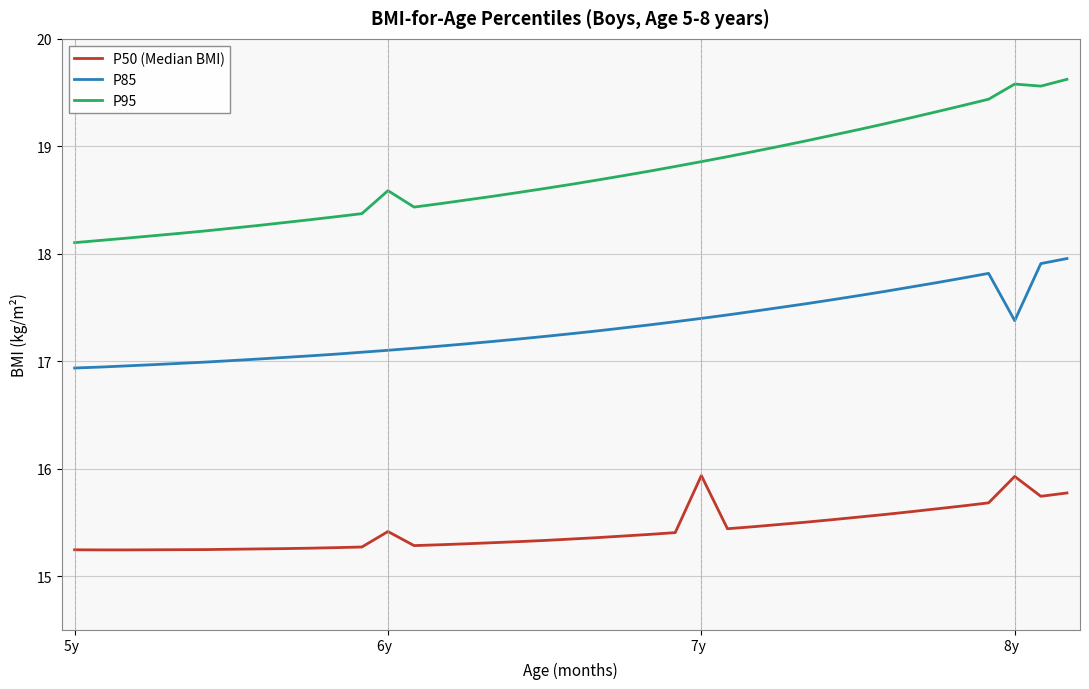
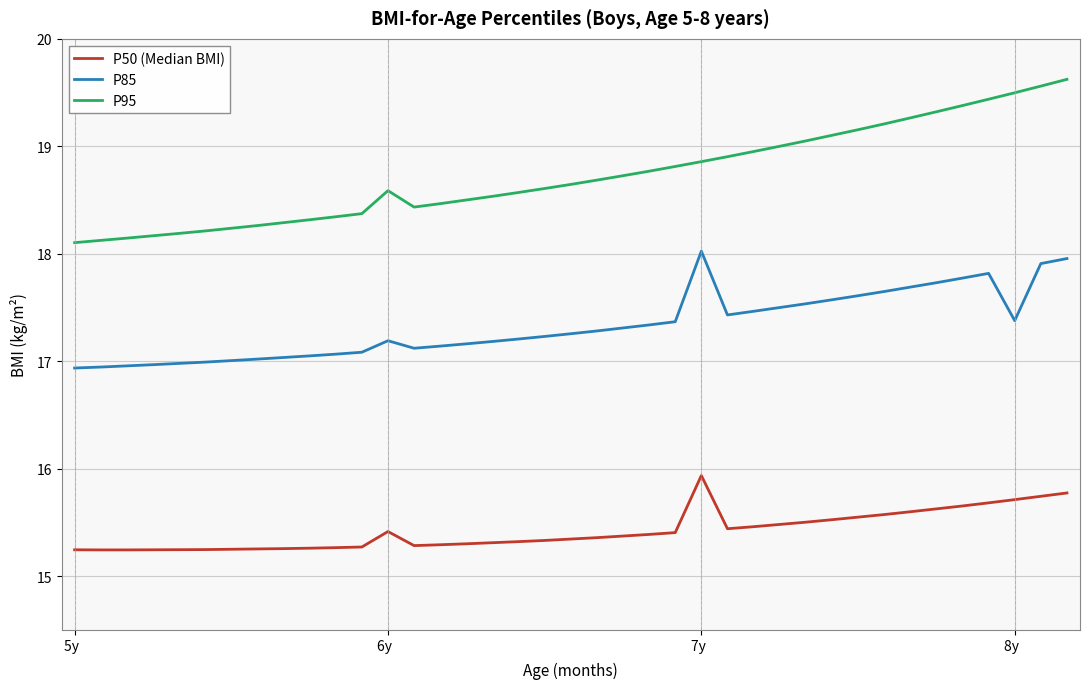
  {
    "P50 (Median BMI)": {
      "5y": 15.24,
      "6y": 15.41,
      "7y": 15.94,
-     "8y": 15.93
+     "8y": 15.71
    },
    "P85": {
      "5y": 16.94,
-     "6y": 17.10,
-     "7y": 17.40,
+     "6y": 17.19,
+     "7y": 18.02,
      "8y": 17.38
    },
    "P95": {
      "5y": 18.10,
      "6y": 18.59,
      "7y": 18.86,
-     "8y": 19.58
+     "8y": 19.50
    }
  }
